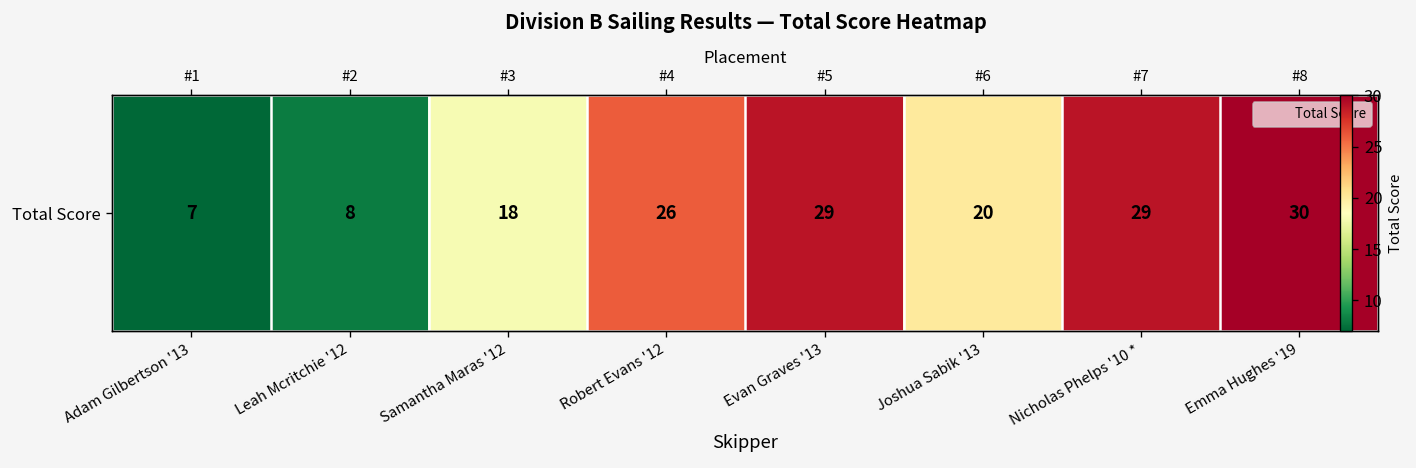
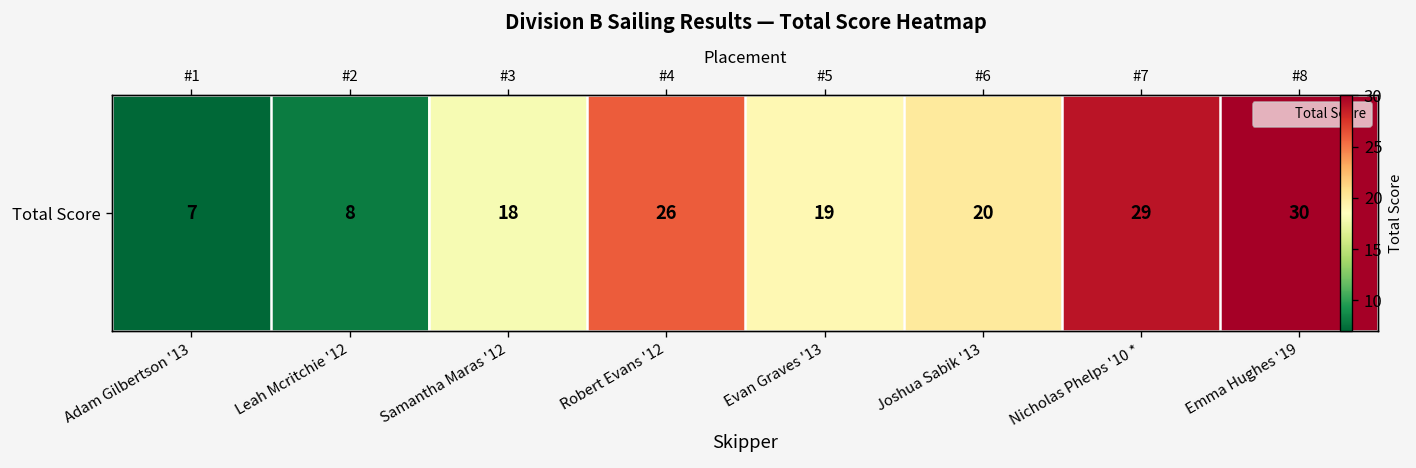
  {
    "Total Score": {
      "Adam Gilbertson '13": 7,
      "Leah Mcritchie '12": 8,
      "Samantha Maras '12": 18,
      "Robert Evans '12": 26,
-     "Evan Graves '13": 29,
+     "Evan Graves '13": 19,
      "Joshua Sabik '13": 20,
      "Nicholas Phelps '10 *": 29,
      "Emma Hughes '19": 30
    }
  }
